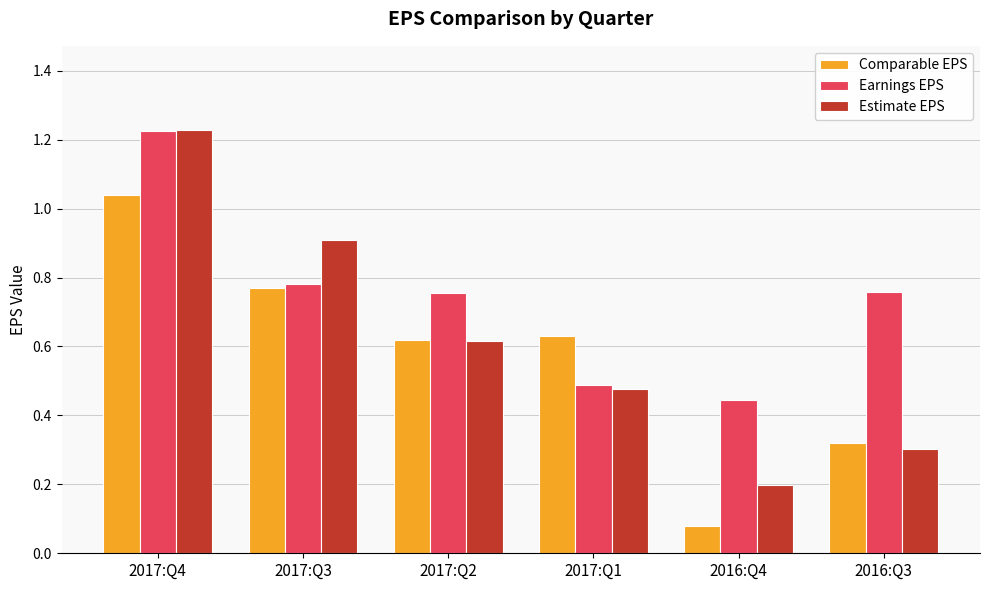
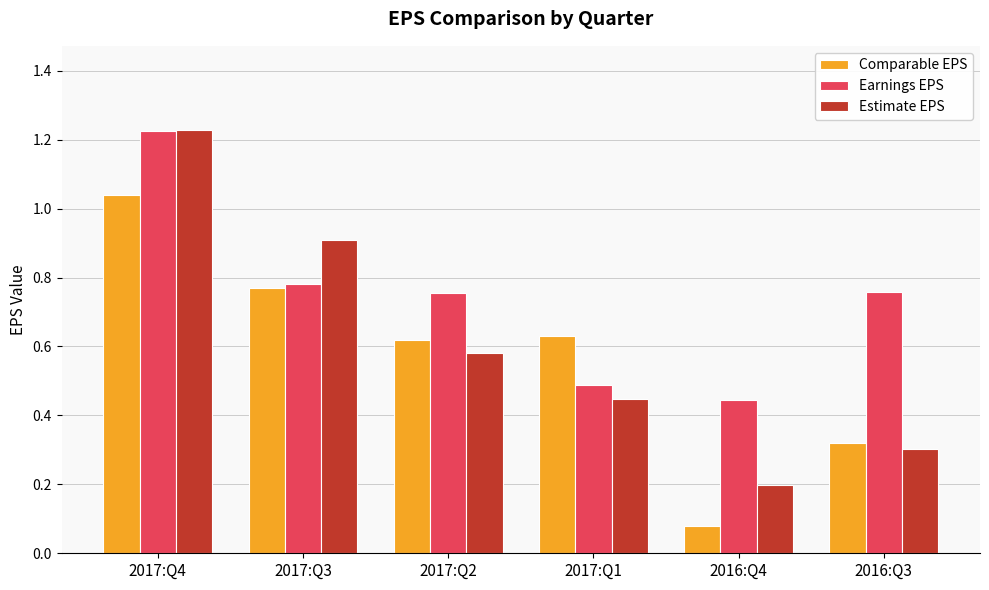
  {
    "Comparable EPS": {
      "2017:Q4": 1.04,
      "2017:Q3": 0.77,
      "2017:Q2": 0.62,
      "2017:Q1": 0.63,
      "2016:Q4": 0.08,
      "2016:Q3": 0.32
    },
    "Earnings EPS": {
      "2017:Q4": 1.23,
      "2017:Q3": 0.78,
      "2017:Q2": 0.75,
      "2017:Q1": 0.49,
      "2016:Q4": 0.44,
      "2016:Q3": 0.76
    },
    "Estimate EPS": {
      "2017:Q4": 1.23,
      "2017:Q3": 0.91,
-     "2017:Q2": 0.62,
-     "2017:Q1": 0.48,
+     "2017:Q2": 0.58,
+     "2017:Q1": 0.45,
      "2016:Q4": 0.20,
      "2016:Q3": 0.30
    }
  }
